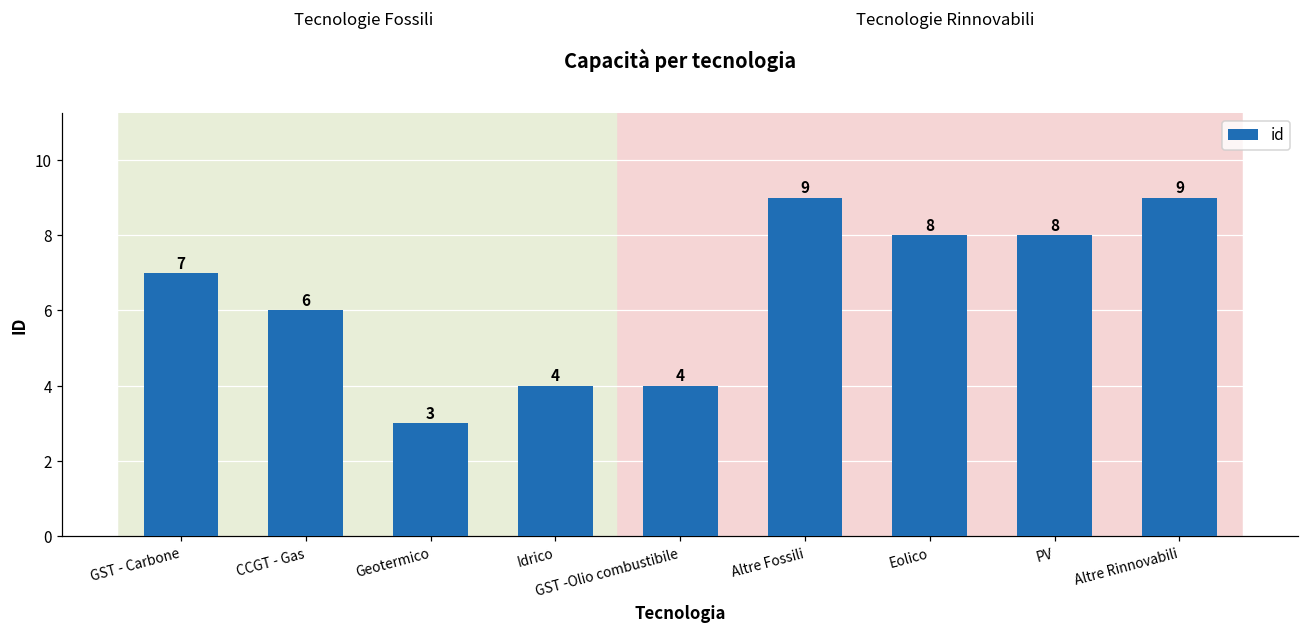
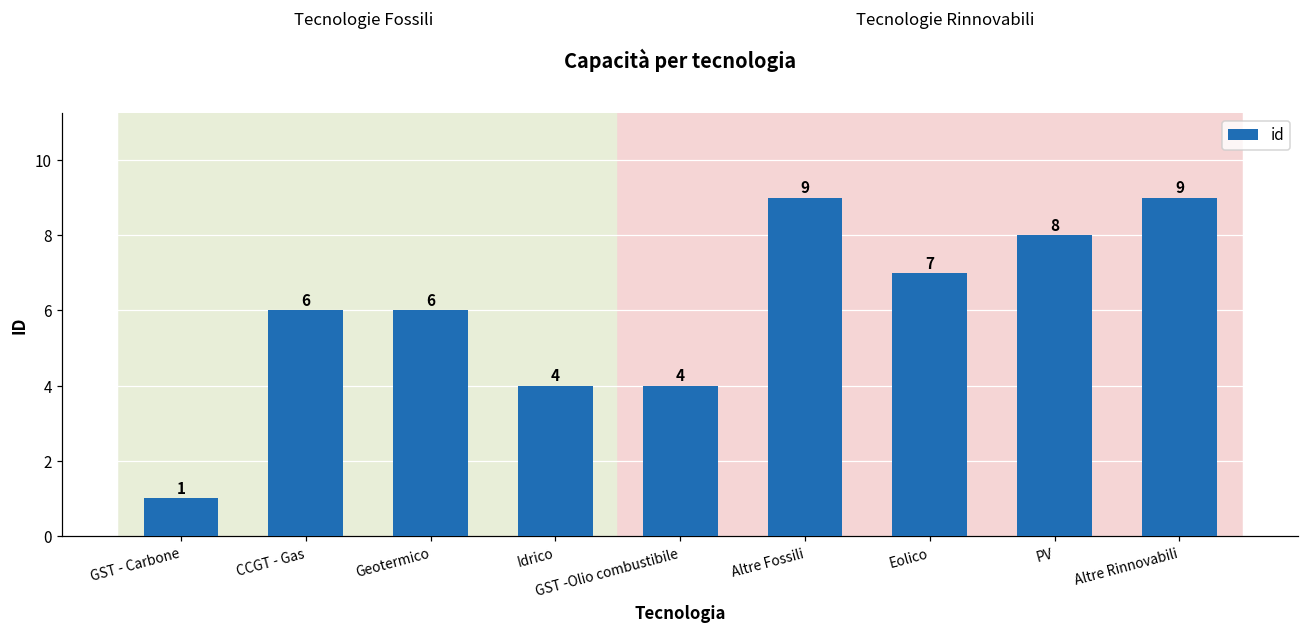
  {
-   "GST - Carbone": 7,
+   "GST - Carbone": 1,
    "CCGT - Gas": 6,
-   "Geotermico": 3,
+   "Geotermico": 6,
    "Idrico": 4,
    "GST -Olio combustibile": 4,
    "Altre Fossili": 9,
-   "Eolico": 8,
+   "Eolico": 7,
    "PV": 8,
    "Altre Rinnovabili": 9
  }
